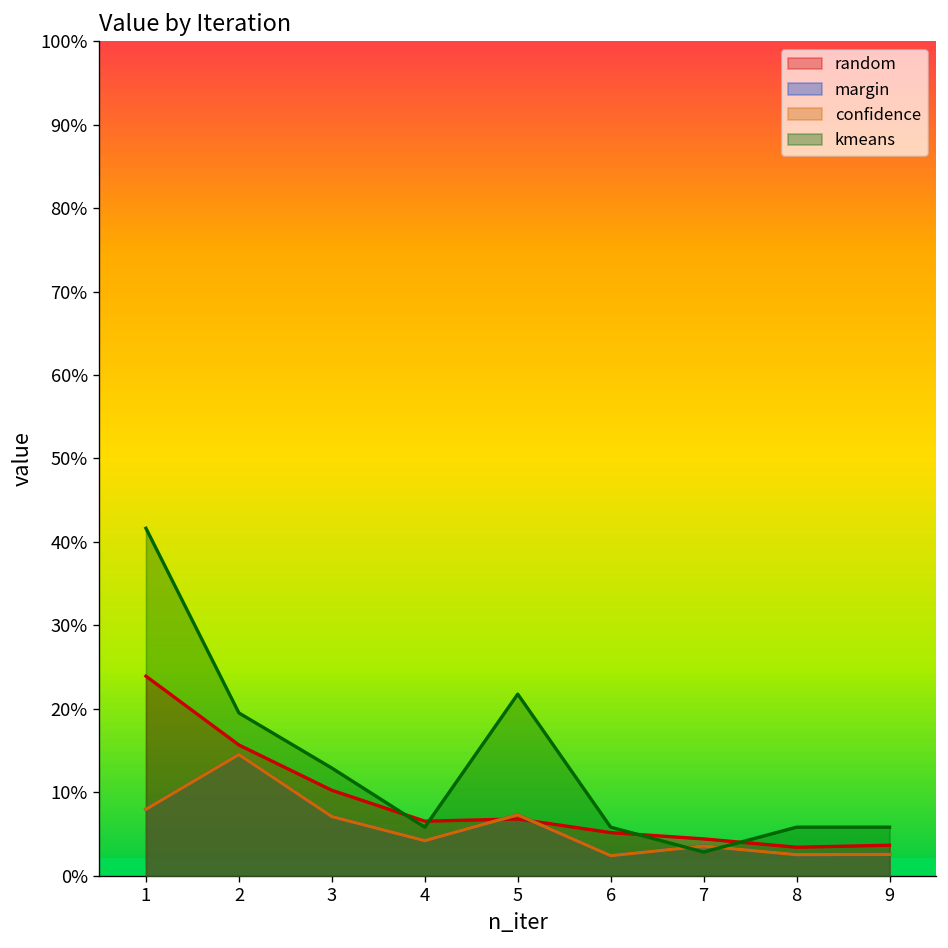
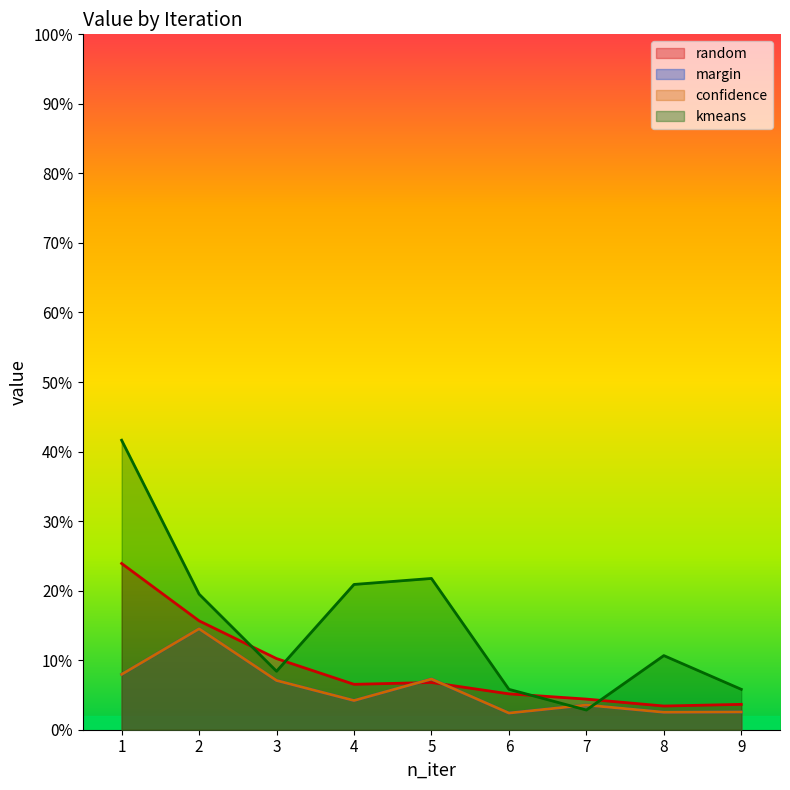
  {
    "kmeans": {
      "1": "42%",
      "2": "19%",
-     "3": "13%",
-     "4": "6%",
+     "3": "8%",
+     "4": "21%",
      "5": "22%",
      "6": "6%",
      "7": "3%",
-     "8": "6%",
+     "8": "11%",
      "9": "6%"
    }
  }
